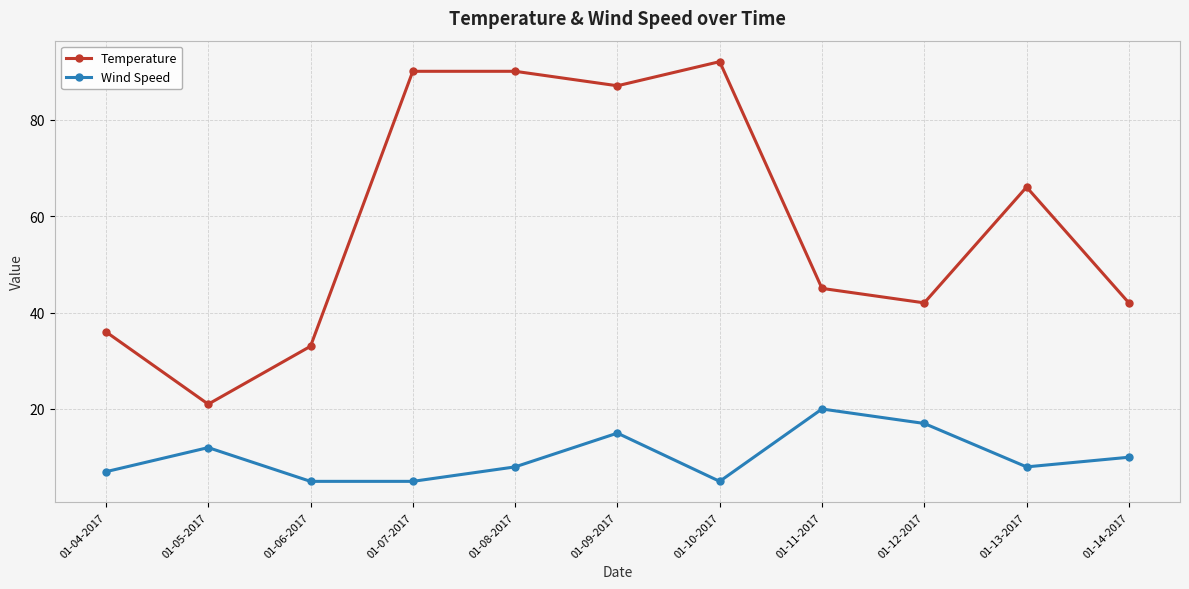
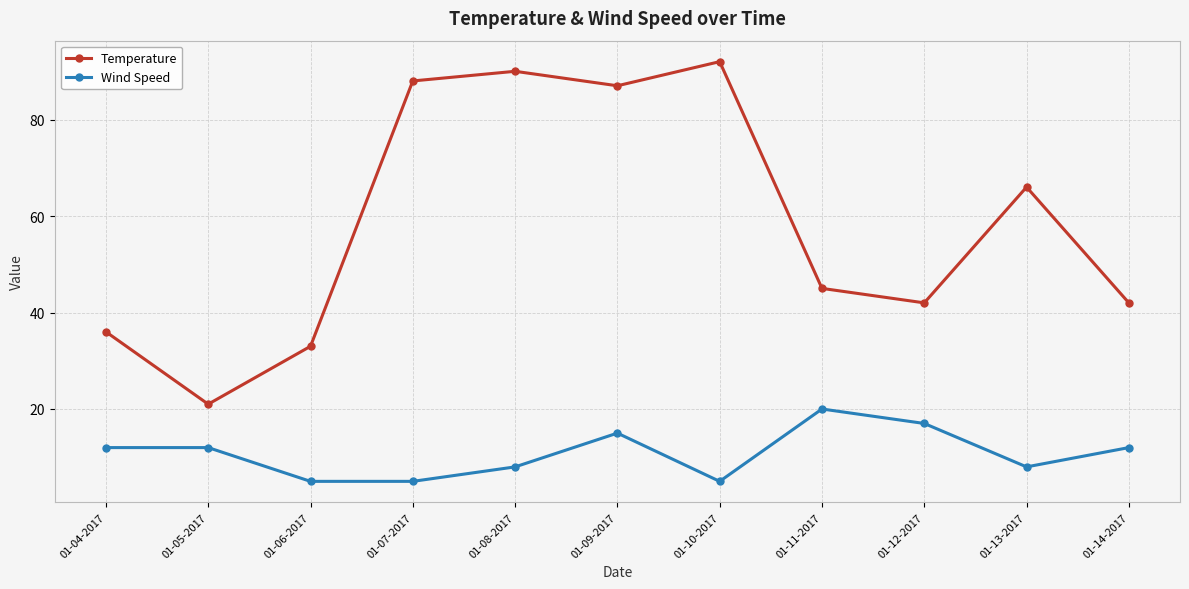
  {
    "Temperature": {
      "01-04-2017": 36,
      "01-05-2017": 21,
      "01-06-2017": 33,
-     "01-07-2017": 90,
+     "01-07-2017": 88,
      "01-08-2017": 90,
      "01-09-2017": 87,
      "01-10-2017": 92,
      "01-11-2017": 45,
      "01-12-2017": 42,
      "01-13-2017": 66,
      "01-14-2017": 42
    },
    "Wind Speed": {
-     "01-04-2017": 7,
+     "01-04-2017": 12,
      "01-05-2017": 12,
      "01-06-2017": 5,
      "01-07-2017": 5,
      "01-08-2017": 8,
      "01-09-2017": 15,
      "01-10-2017": 5,
      "01-11-2017": 20,
      "01-12-2017": 17,
      "01-13-2017": 8,
-     "01-14-2017": 10
+     "01-14-2017": 12
    }
  }
